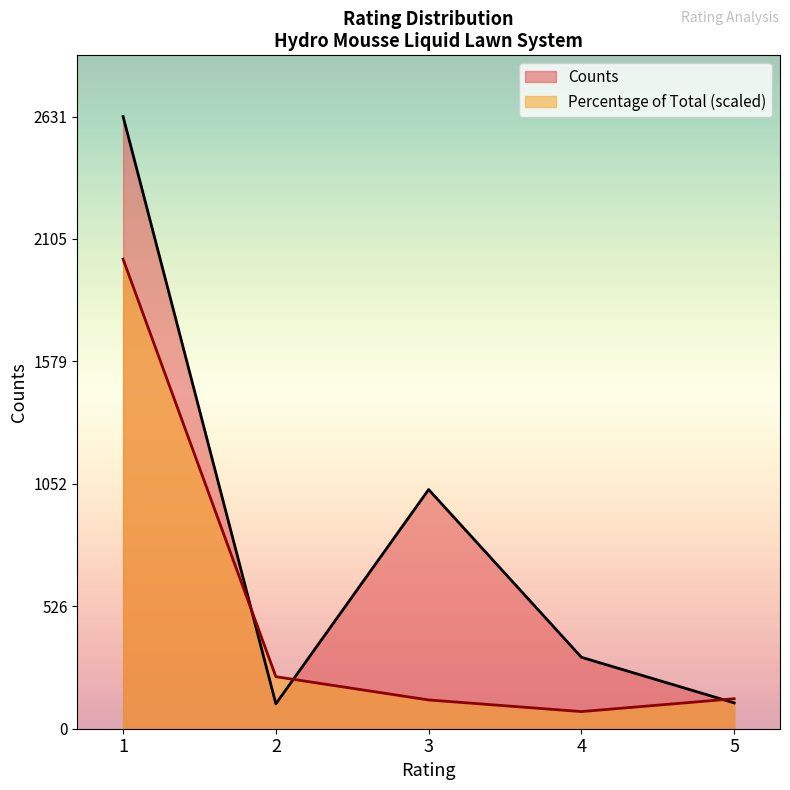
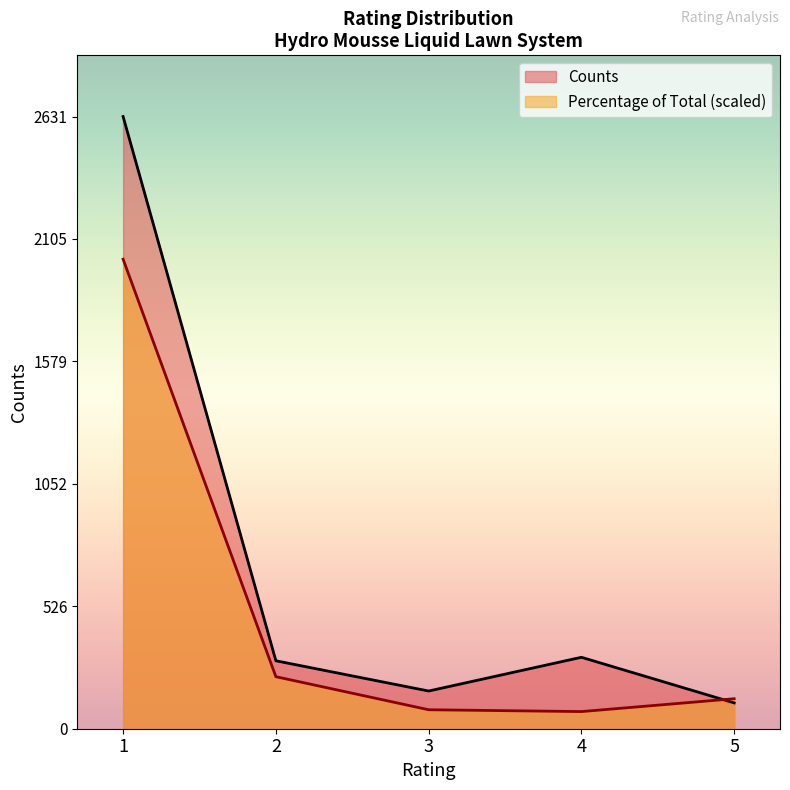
  {
    "Counts": {
      "1": 2630,
-     "2": 110,
-     "3": 1030,
+     "2": 290,
+     "3": 160,
      "4": 310,
      "5": 110
    },
    "Percentage of Total (scaled)": {
      "1": 2020,
      "2": 220,
-     "3": 120,
+     "3": 80,
      "4": 70,
      "5": 130
    }
  }
